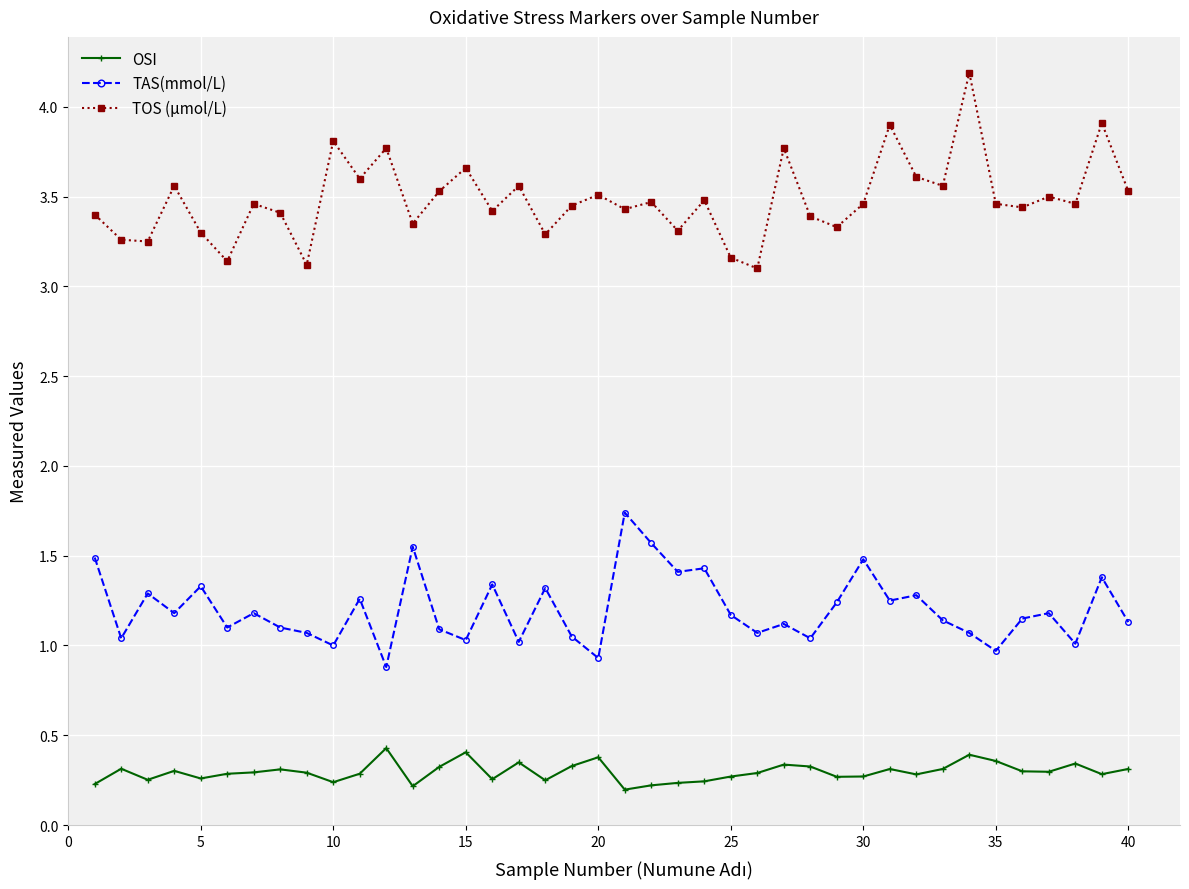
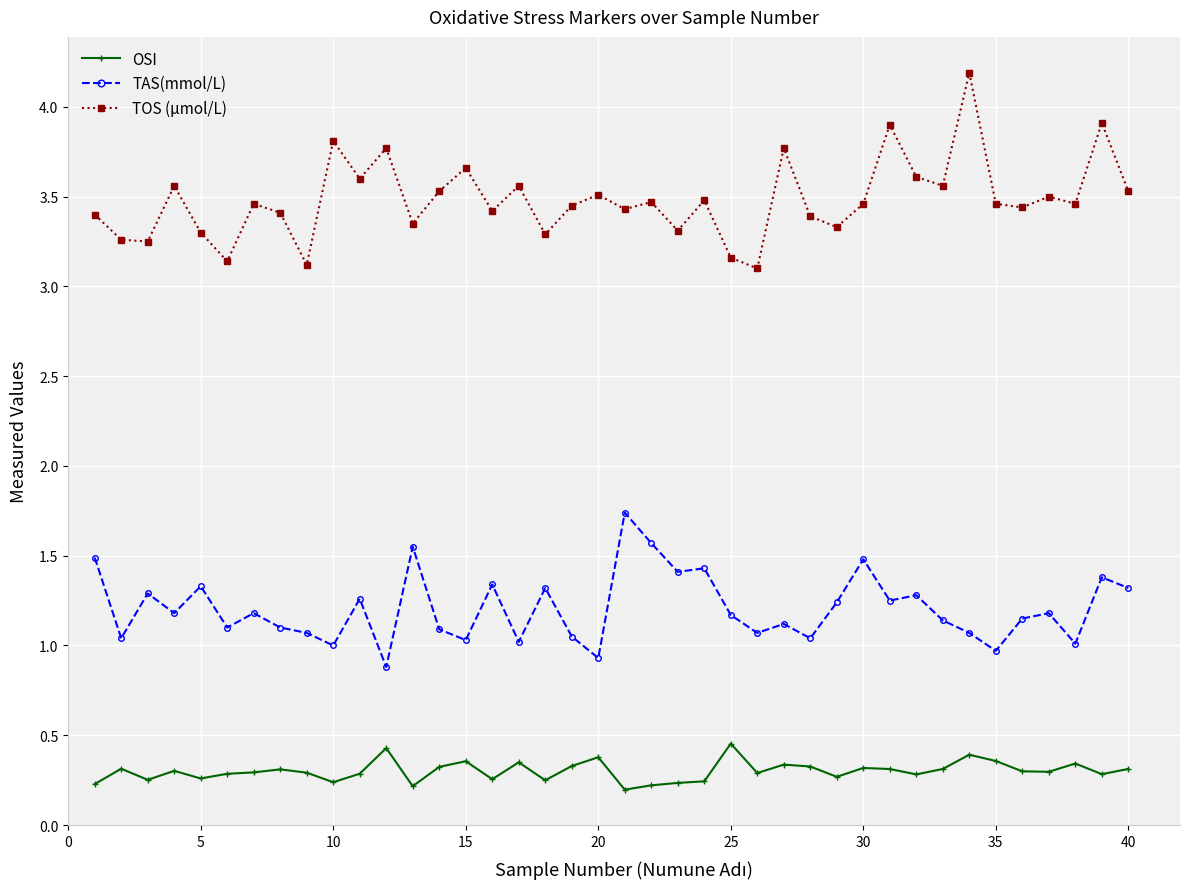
  {
    "OSI": {
      "5": 0.26,
      "10": 0.24,
-     "15": 0.41,
+     "15": 0.36,
      "20": 0.38,
-     "25": 0.27,
-     "30": 0.27,
+     "25": 0.45,
+     "30": 0.32,
      "35": 0.36,
      "40": 0.31
    },
    "TAS(mmol/L)": {
      "5": 1.33,
      "10": 1.00,
      "15": 1.03,
      "20": 0.93,
      "25": 1.17,
      "30": 1.48,
      "35": 0.97,
-     "40": 1.13
+     "40": 1.32
    },
    "TOS (µmol/L)": {
      "5": 3.30,
      "10": 3.81,
      "15": 3.66,
      "20": 3.51,
      "25": 3.16,
      "30": 3.46,
      "35": 3.46,
      "40": 3.53
    }
  }
